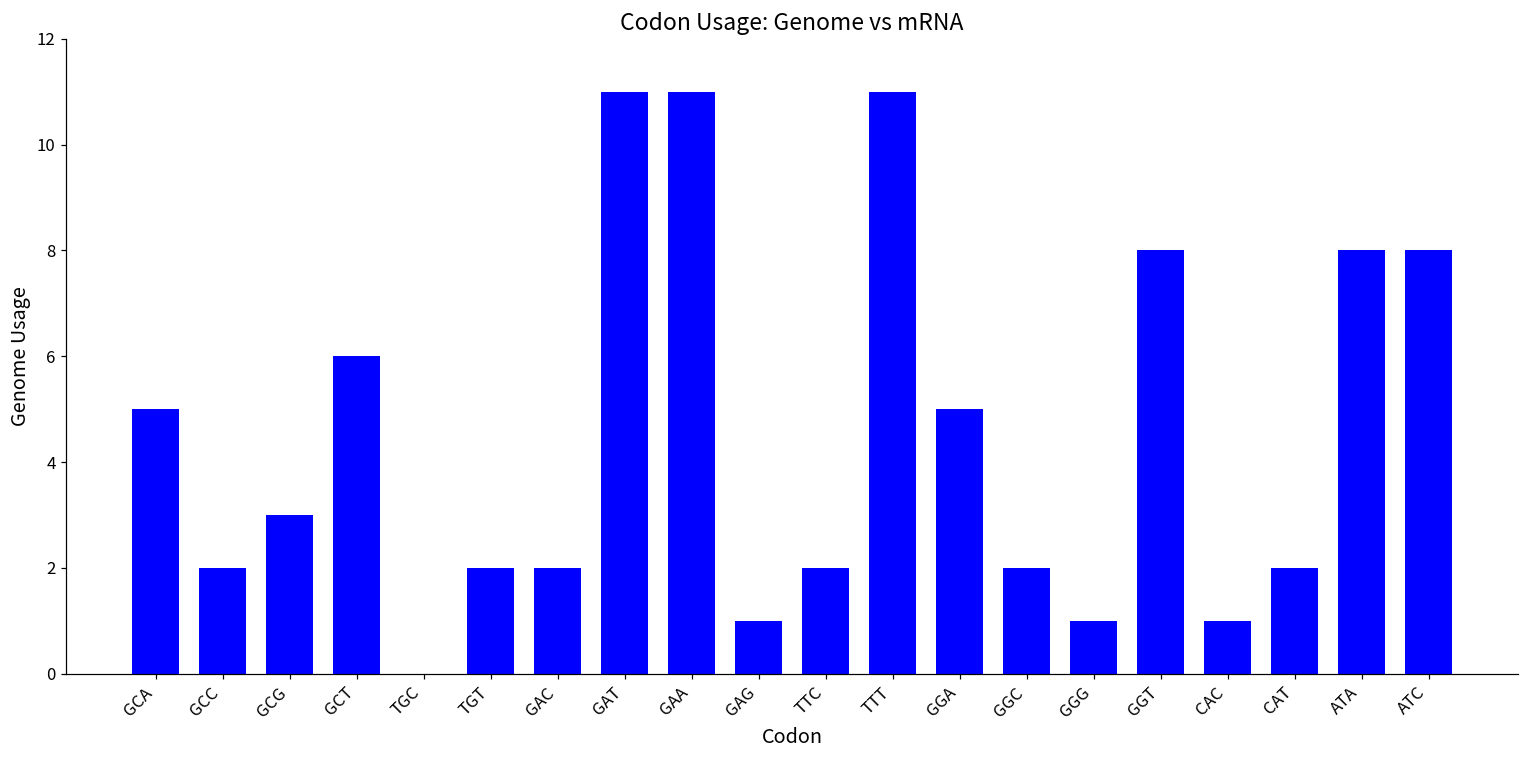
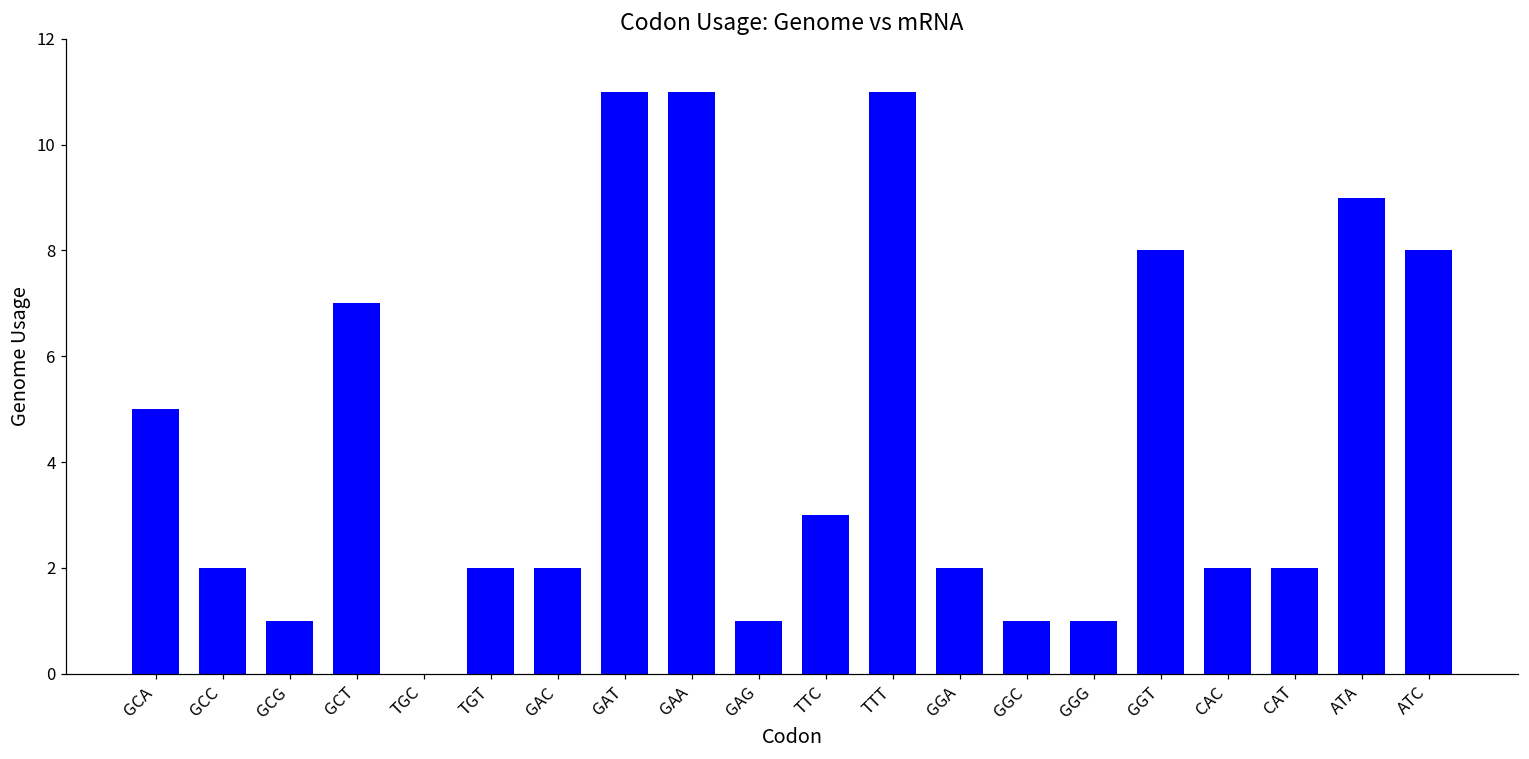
  {
    "GCA": 5,
    "GCC": 2,
-   "GCG": 3,
-   "GCT": 6,
+   "GCG": 1,
+   "GCT": 7,
    "TGC": 0,
    "TGT": 2,
    "GAC": 2,
    "GAT": 11,
    "GAA": 11,
    "GAG": 1,
-   "TTC": 2,
+   "TTC": 3,
    "TTT": 11,
-   "GGA": 5,
-   "GGC": 2,
+   "GGA": 2,
+   "GGC": 1,
    "GGG": 1,
    "GGT": 8,
-   "CAC": 1,
+   "CAC": 2,
    "CAT": 2,
-   "ATA": 8,
+   "ATA": 9,
    "ATC": 8
  }
